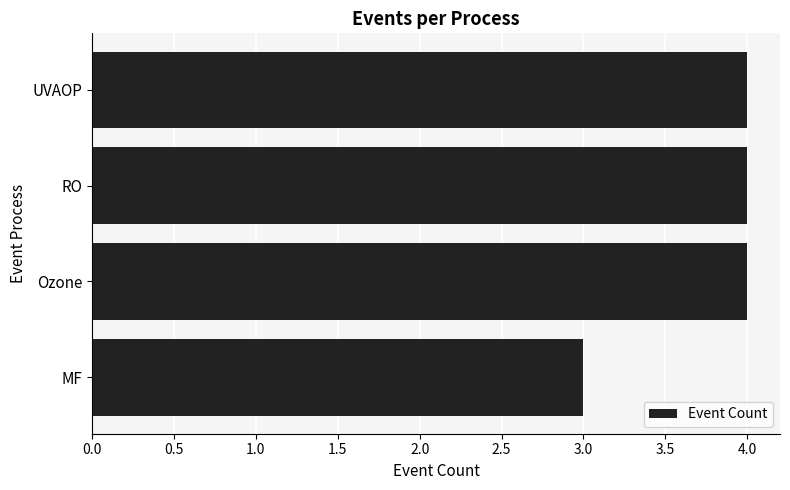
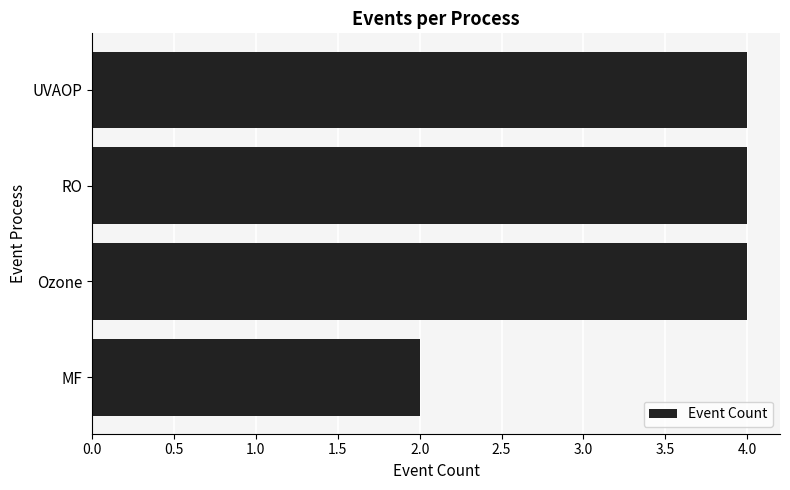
  {
    "UVAOP": 4,
    "RO": 4,
    "Ozone": 4,
-   "MF": 3
+   "MF": 2
  }
